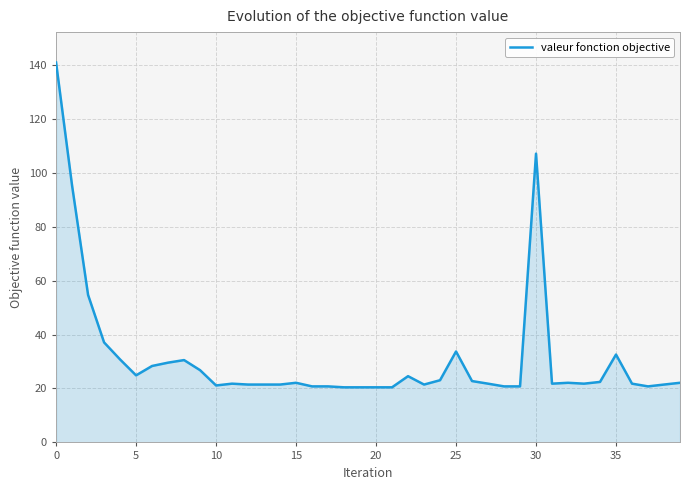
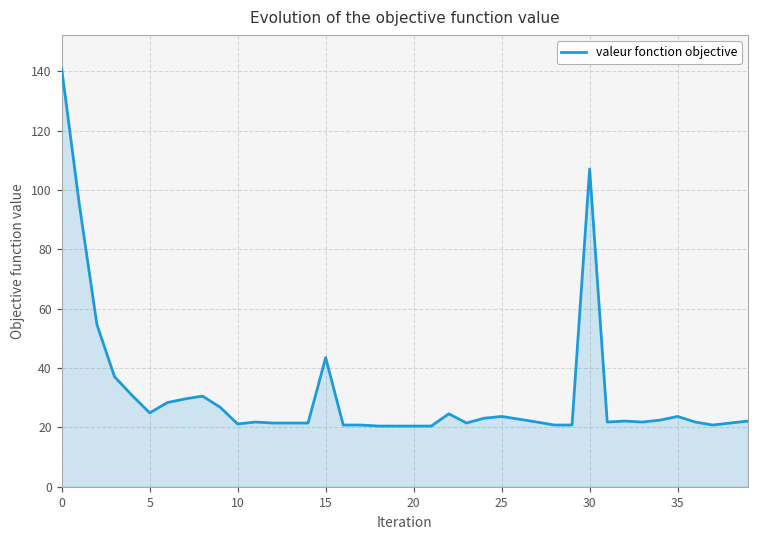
  {
    "0": 141,
    "5": 25,
    "10": 21,
-   "15": 22,
+   "15": 43,
    "20": 20,
-   "25": 34,
+   "25": 24,
    "30": 107,
-   "35": 33
+   "35": 24
  }
